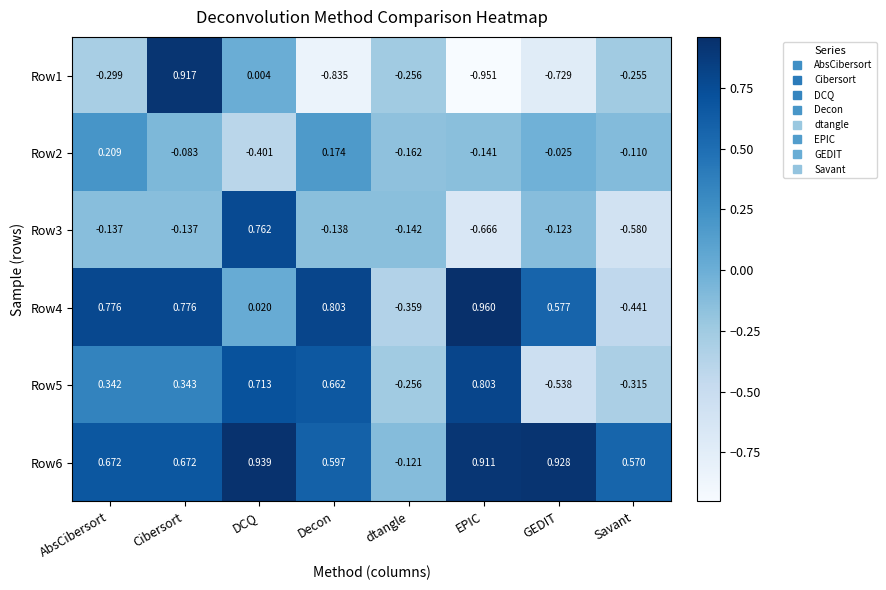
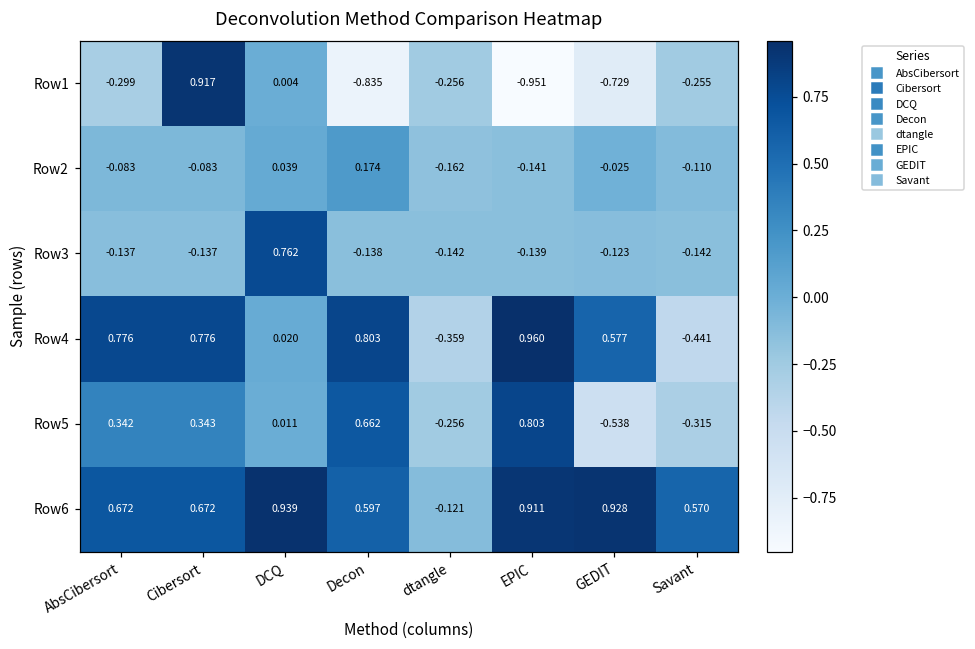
  {
    "Row1": {
      "AbsCibersort": -0.299,
      "Cibersort": 0.917,
      "DCQ": 0.004,
      "Decon": -0.835,
      "dtangle": -0.256,
      "EPIC": -0.951,
      "GEDIT": -0.729,
      "Savant": -0.255
    },
    "Row2": {
-     "AbsCibersort": 0.209,
+     "AbsCibersort": -0.083,
      "Cibersort": -0.083,
-     "DCQ": -0.401,
+     "DCQ": 0.039,
      "Decon": 0.174,
      "dtangle": -0.162,
      "EPIC": -0.141,
      "GEDIT": -0.025,
      "Savant": -0.110
    },
    "Row3": {
      "AbsCibersort": -0.137,
      "Cibersort": -0.137,
      "DCQ": 0.762,
      "Decon": -0.138,
      "dtangle": -0.142,
-     "EPIC": -0.666,
+     "EPIC": -0.139,
      "GEDIT": -0.123,
-     "Savant": -0.580
+     "Savant": -0.142
    },
    "Row4": {
      "AbsCibersort": 0.776,
      "Cibersort": 0.776,
      "DCQ": 0.020,
      "Decon": 0.803,
      "dtangle": -0.359,
      "EPIC": 0.960,
      "GEDIT": 0.577,
      "Savant": -0.441
    },
    "Row5": {
      "AbsCibersort": 0.342,
      "Cibersort": 0.343,
-     "DCQ": 0.713,
+     "DCQ": 0.011,
      "Decon": 0.662,
      "dtangle": -0.256,
      "EPIC": 0.803,
      "GEDIT": -0.538,
      "Savant": -0.315
    },
    "Row6": {
      "AbsCibersort": 0.672,
      "Cibersort": 0.672,
      "DCQ": 0.939,
      "Decon": 0.597,
      "dtangle": -0.121,
      "EPIC": 0.911,
      "GEDIT": 0.928,
      "Savant": 0.570
    }
  }
